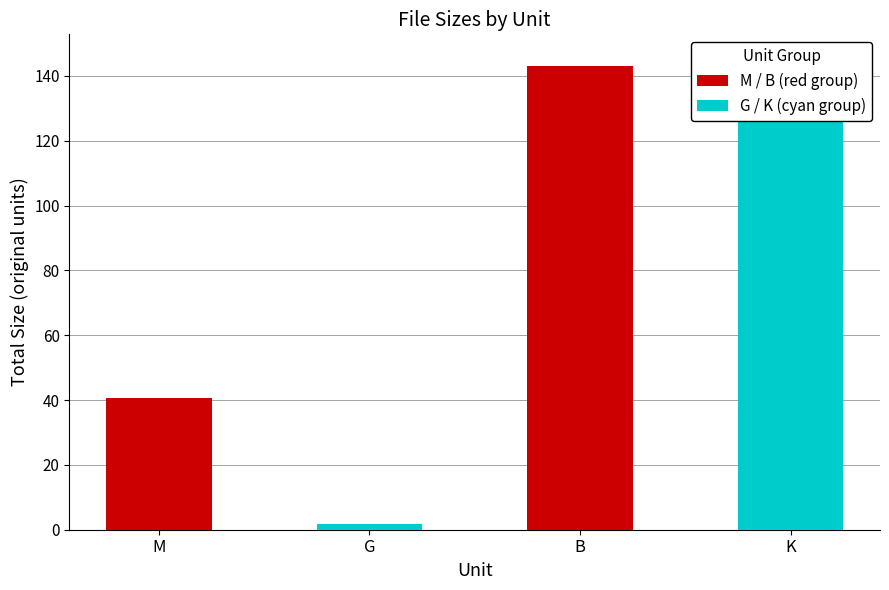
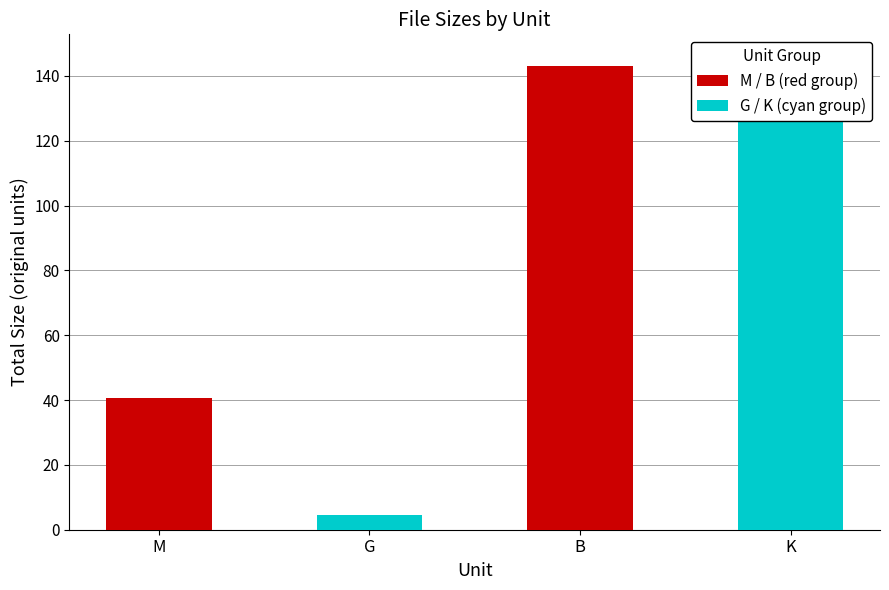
  {
    "M / B (red group)": {
      "M": 41,
      "B": 143
    },
    "G / K (cyan group)": {
-     "G": 2
+     "G": 5
    }
  }
